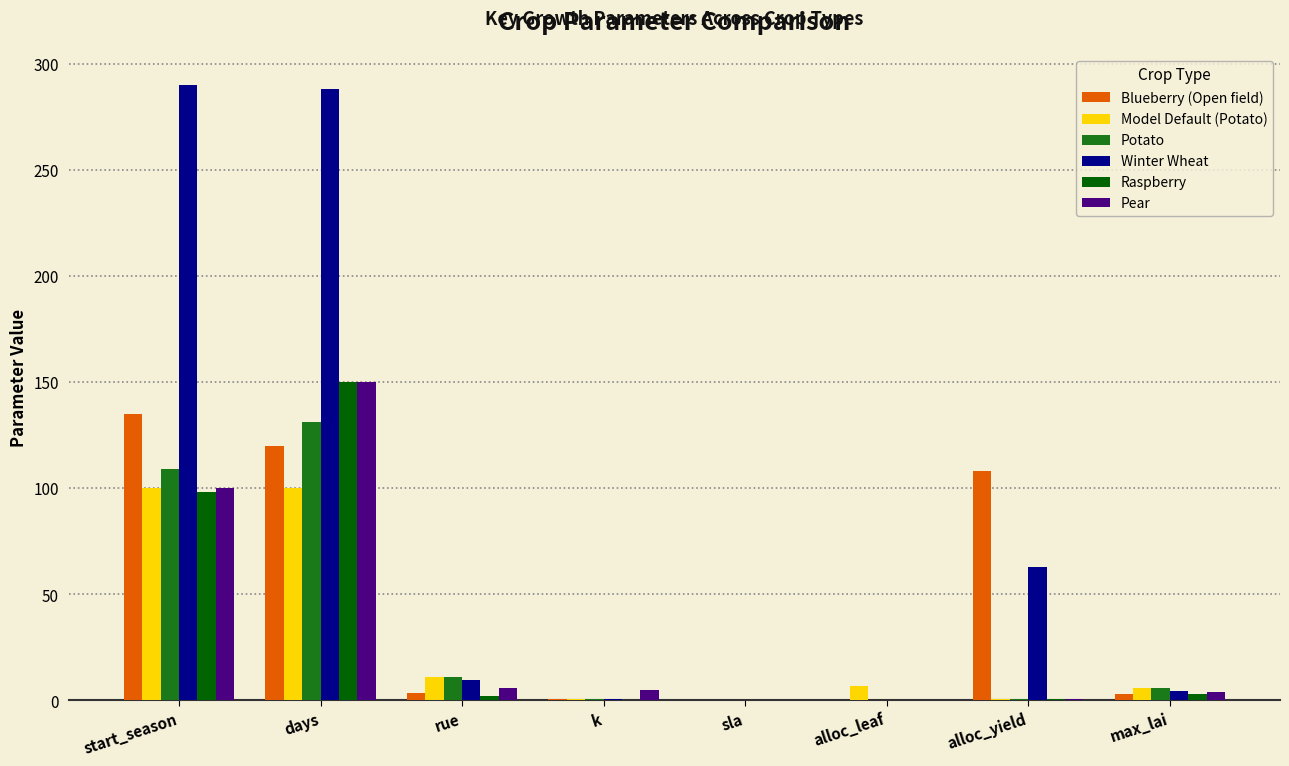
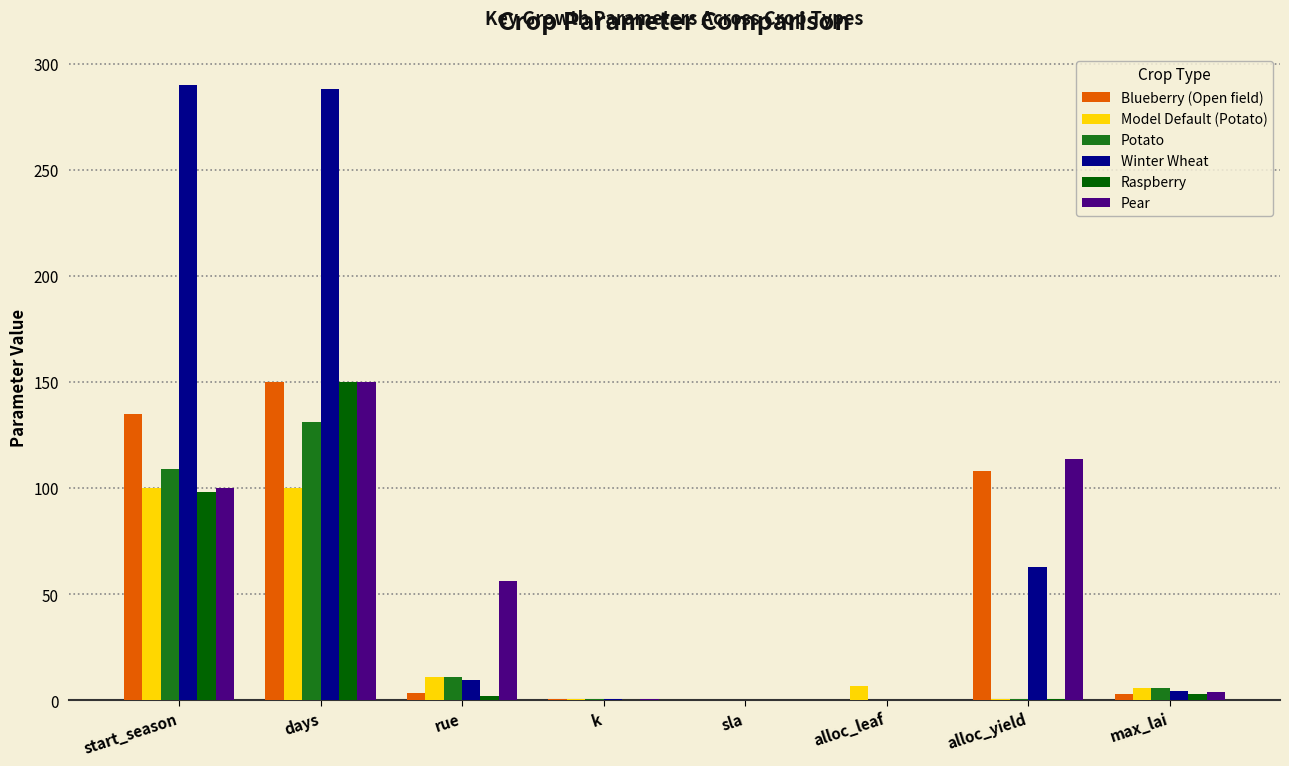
  {
    "Blueberry (Open field)": {
      "start_season": 135,
-     "days": 120,
+     "days": 150,
      "rue": 3,
      "alloc_yield": 108,
      "max_lai": 3
    },
    "Model Default (Potato)": {
      "start_season": 100,
      "days": 100,
      "rue": 11,
      "alloc_leaf": 7,
      "max_lai": 6
    },
    "Winter Wheat": {
      "start_season": 290,
      "days": 288,
      "rue": 10,
      "alloc_yield": 63,
      "max_lai": 5
    },
    "Pear": {
      "start_season": 100,
      "days": 150,
-     "rue": 6,
-     "k": 5,
+     "rue": 56,
+     "k": 1,
      "alloc_leaf": 0,
-     "alloc_yield": 1,
+     "alloc_yield": 114,
      "max_lai": 4
    }
  }
